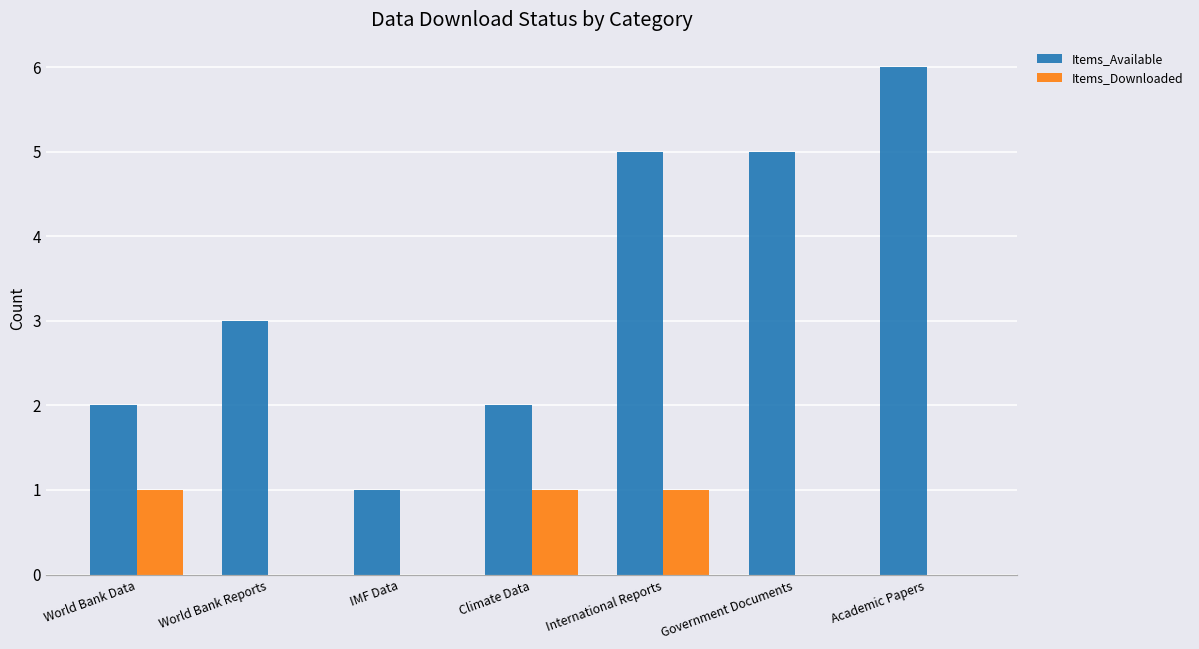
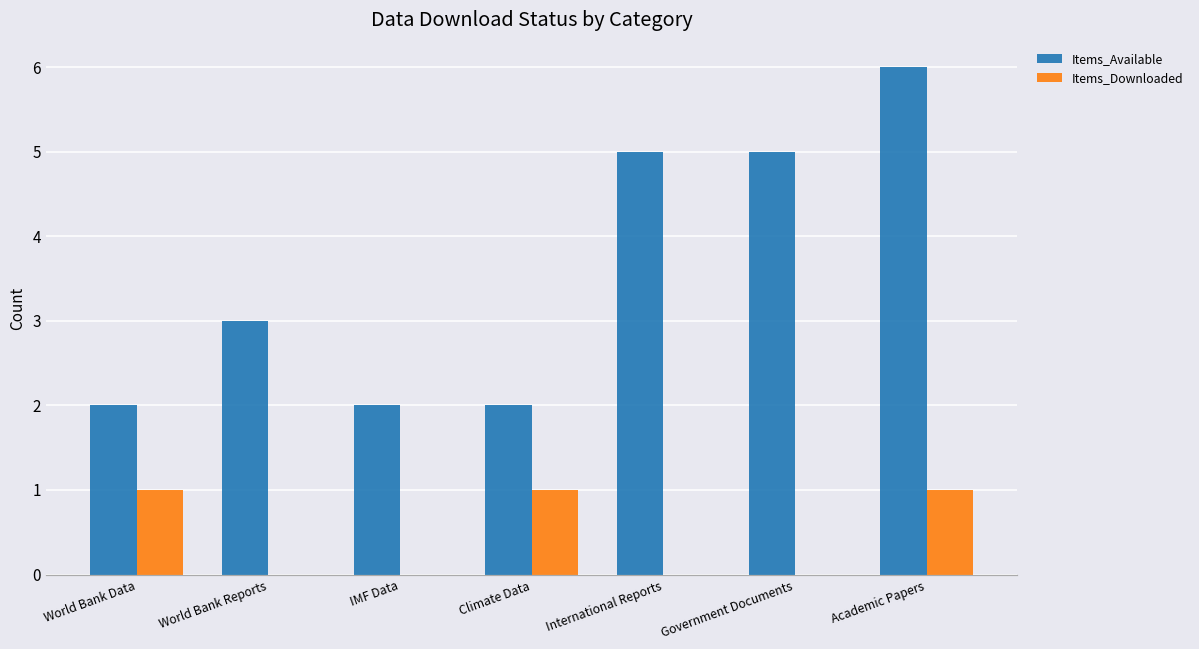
  {
    "Items_Available": {
      "World Bank Data": 2,
      "World Bank Reports": 3,
-     "IMF Data": 1,
+     "IMF Data": 2,
      "Climate Data": 2,
      "International Reports": 5,
      "Government Documents": 5,
      "Academic Papers": 6
    },
    "Items_Downloaded": {
      "World Bank Data": 1,
      "World Bank Reports": 0,
      "IMF Data": 0,
      "Climate Data": 1,
-     "International Reports": 1,
+     "International Reports": 0,
      "Government Documents": 0,
-     "Academic Papers": 0
+     "Academic Papers": 1
    }
  }
